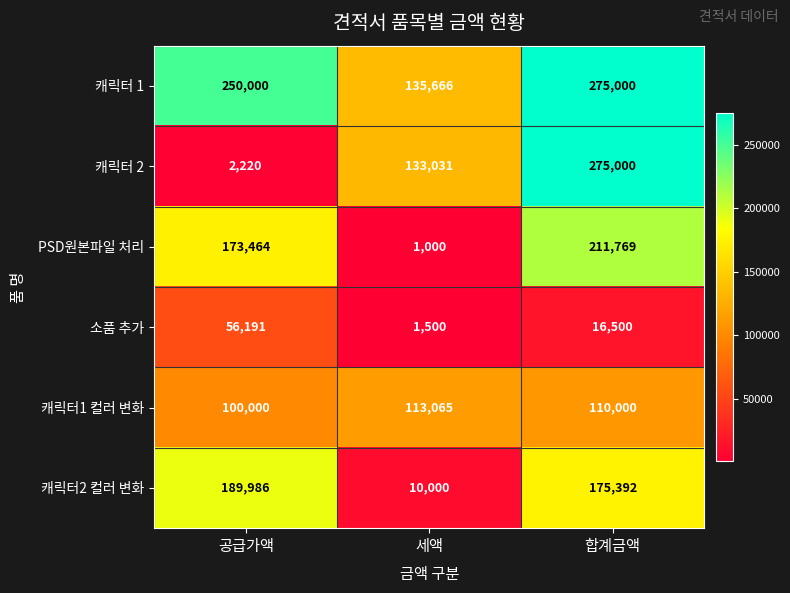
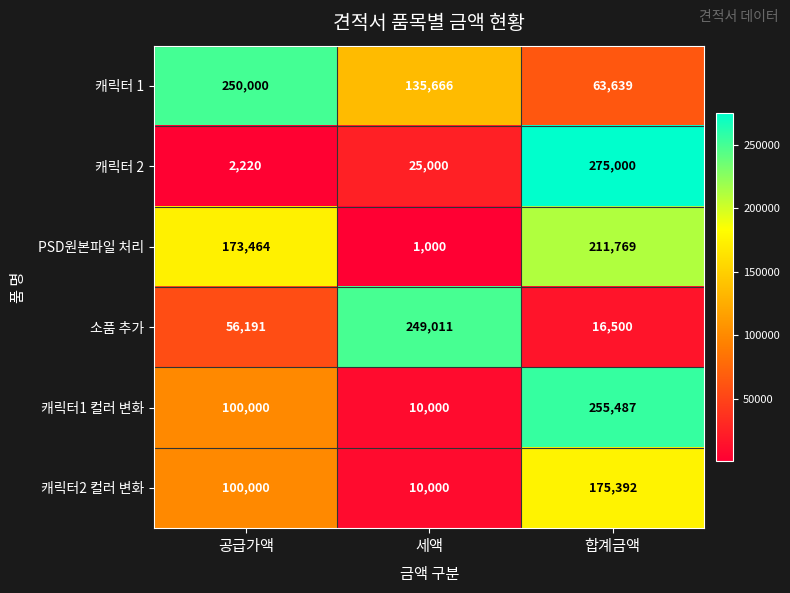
  {
    "캐릭터 1": {
      "공급가액": "250,000",
      "세액": "135,666",
-     "합계금액": "275,000"
+     "합계금액": "63,639"
    },
    "캐릭터 2": {
      "공급가액": "2,220",
-     "세액": "133,031",
+     "세액": "25,000",
      "합계금액": "275,000"
    },
    "PSD원본파일 처리": {
      "공급가액": "173,464",
      "세액": "1,000",
      "합계금액": "211,769"
    },
    "소품 추가": {
      "공급가액": "56,191",
-     "세액": "1,500",
+     "세액": "249,011",
      "합계금액": "16,500"
    },
    "캐릭터1 컬러 변화": {
      "공급가액": "100,000",
-     "세액": "113,065",
-     "합계금액": "110,000"
+     "세액": "10,000",
+     "합계금액": "255,487"
    },
    "캐릭터2 컬러 변화": {
-     "공급가액": "189,986",
+     "공급가액": "100,000",
      "세액": "10,000",
      "합계금액": "175,392"
    }
  }
